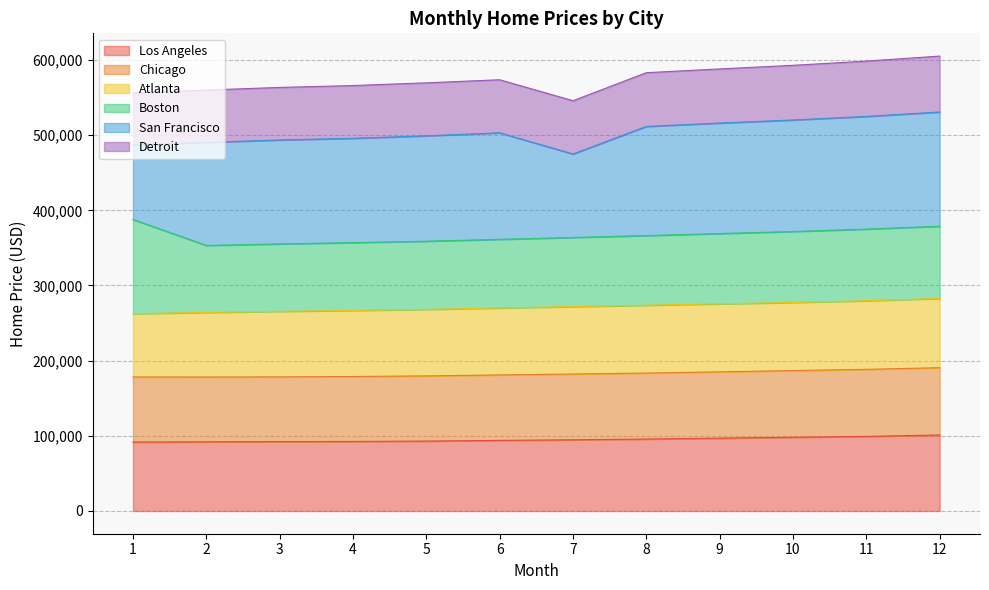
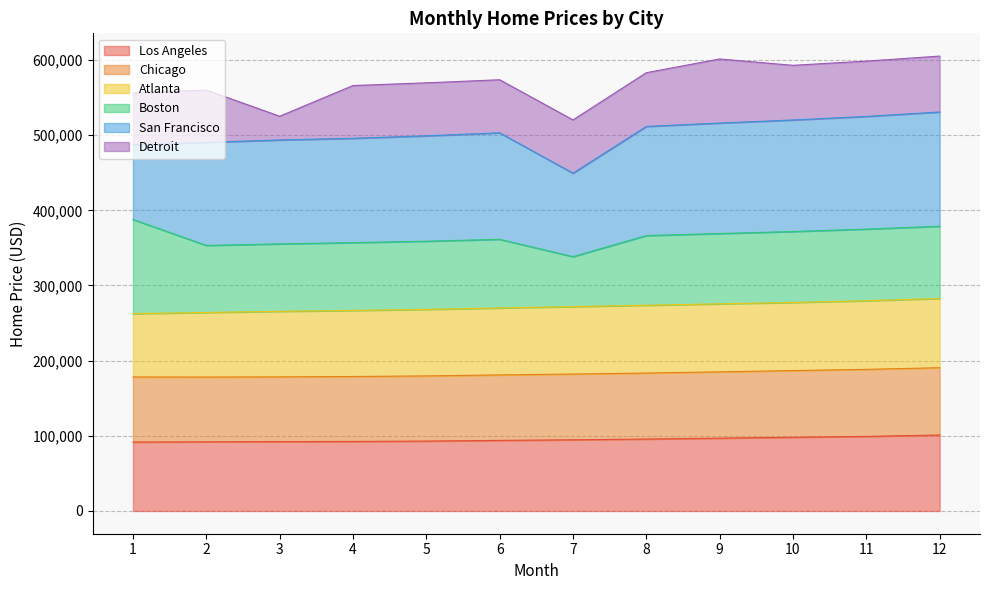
  {
    "Boston": {
      "1": "130,000",
      "2": "90,000",
      "3": "90,000",
      "4": "90,000",
      "5": "90,000",
      "6": "90,000",
-     "7": "90,000",
+     "7": "70,000",
      "8": "90,000",
      "9": "90,000",
      "10": "90,000",
      "11": "100,000",
      "12": "100,000"
    },
    "San Francisco": {
      "3": "140,000",
      "4": "140,000",
      "5": "140,000",
      "6": "140,000",
      "7": "110,000",
      "8": "150,000",
      "9": "150,000",
      "10": "150,000",
      "11": "150,000",
      "12": "150,000"
    },
    "Detroit": {
-     "3": "70,000",
+     "3": "30,000",
      "4": "70,000",
      "5": "70,000",
      "6": "70,000",
      "7": "70,000",
      "8": "70,000",
-     "9": "70,000",
+     "9": "90,000",
      "10": "70,000",
      "11": "70,000",
      "12": "70,000"
    }
  }
